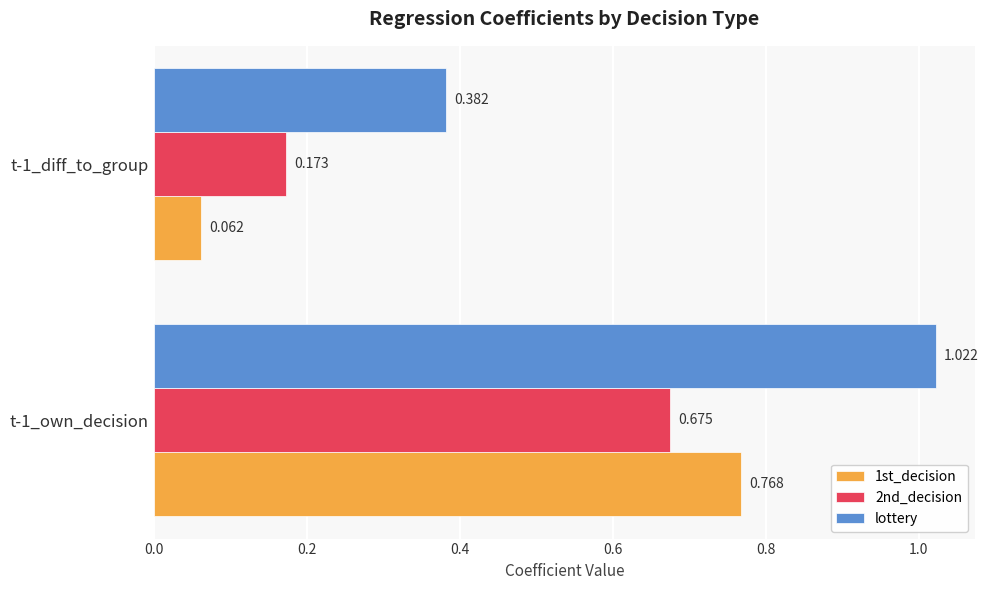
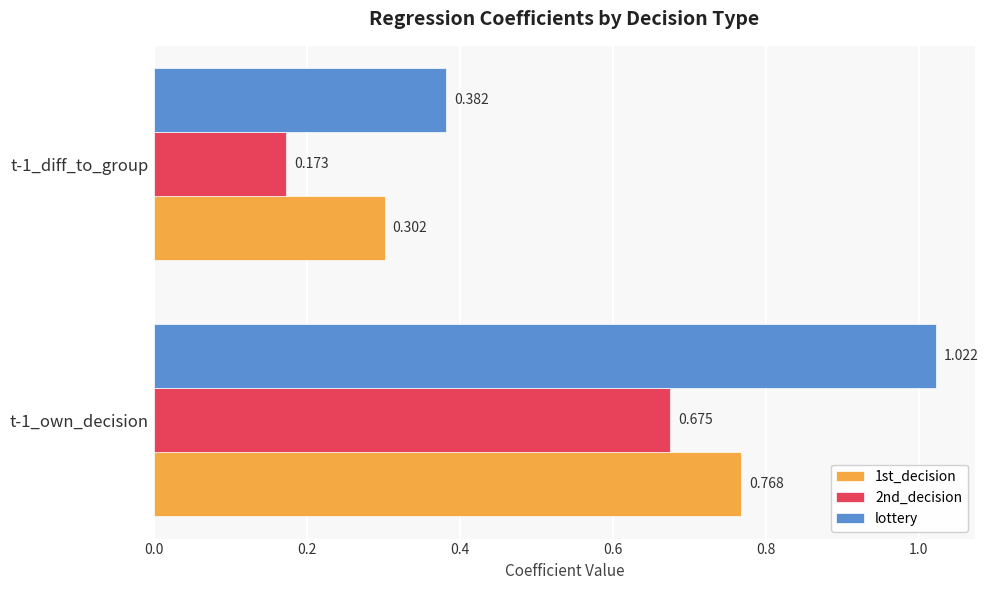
  {
    "1st_decision": {
-     "t-1_diff_to_group": 0.062,
+     "t-1_diff_to_group": 0.302,
      "t-1_own_decision": 0.768
    },
    "2nd_decision": {
      "t-1_diff_to_group": 0.173,
      "t-1_own_decision": 0.675
    },
    "lottery": {
      "t-1_diff_to_group": 0.382,
      "t-1_own_decision": 1.022
    }
  }
